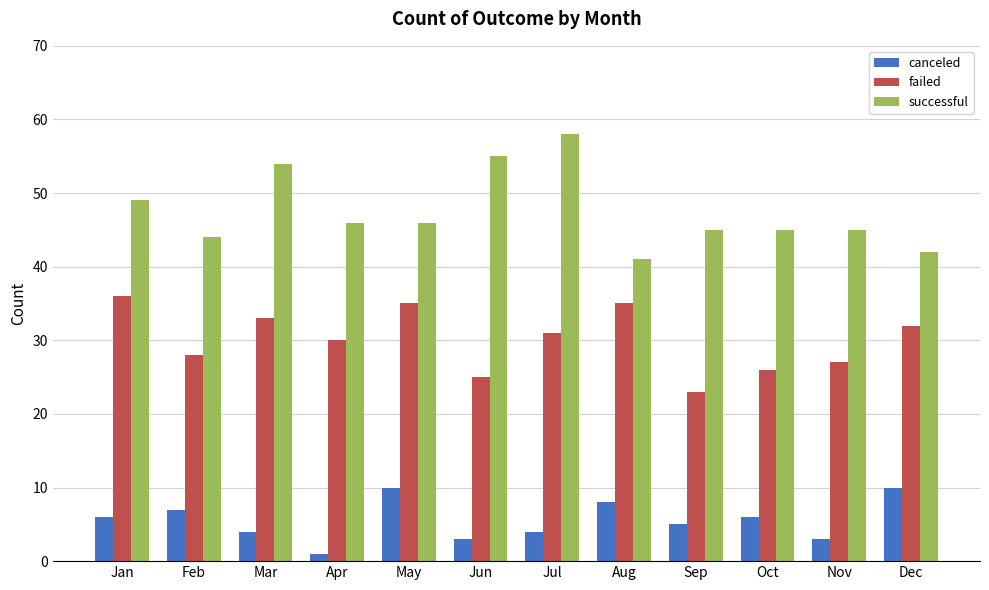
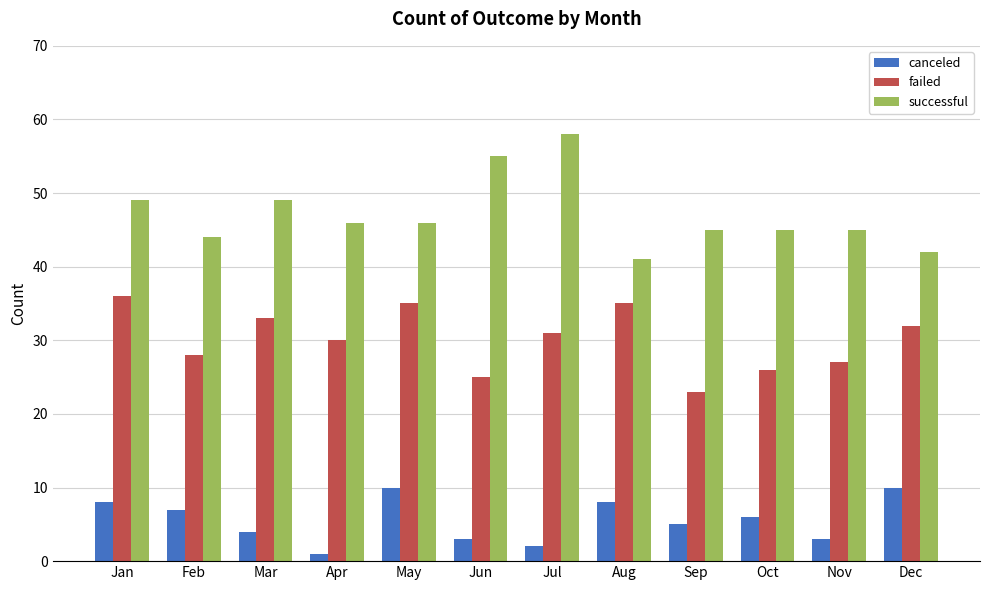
  {
    "canceled": {
-     "Jan": 6,
+     "Jan": 8,
      "Feb": 7,
      "Mar": 4,
      "Apr": 1,
      "May": 10,
      "Jun": 3,
-     "Jul": 4,
+     "Jul": 2,
      "Aug": 8,
      "Sep": 5,
      "Oct": 6,
      "Nov": 3,
      "Dec": 10
    },
    "failed": {
      "Jan": 36,
      "Feb": 28,
      "Mar": 33,
      "Apr": 30,
      "May": 35,
      "Jun": 25,
      "Jul": 31,
      "Aug": 35,
      "Sep": 23,
      "Oct": 26,
      "Nov": 27,
      "Dec": 32
    },
    "successful": {
      "Jan": 49,
      "Feb": 44,
-     "Mar": 54,
+     "Mar": 49,
      "Apr": 46,
      "May": 46,
      "Jun": 55,
      "Jul": 58,
      "Aug": 41,
      "Sep": 45,
      "Oct": 45,
      "Nov": 45,
      "Dec": 42
    }
  }
